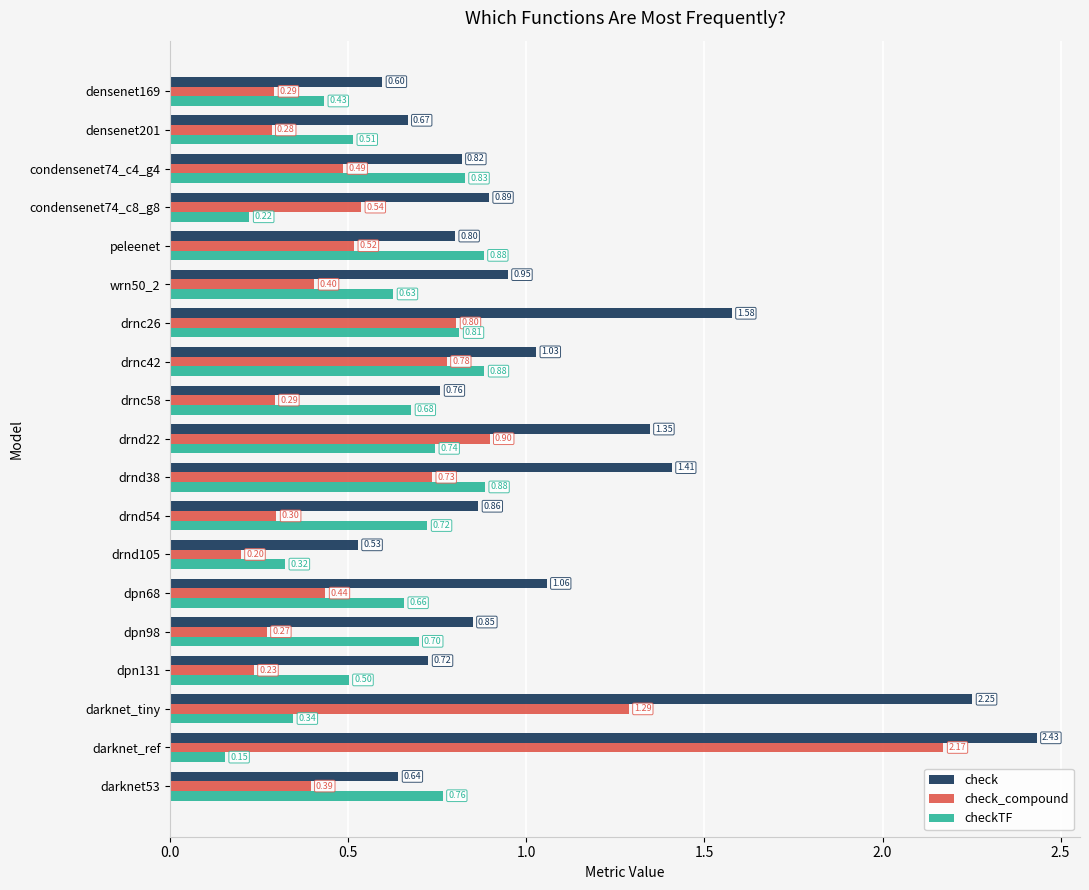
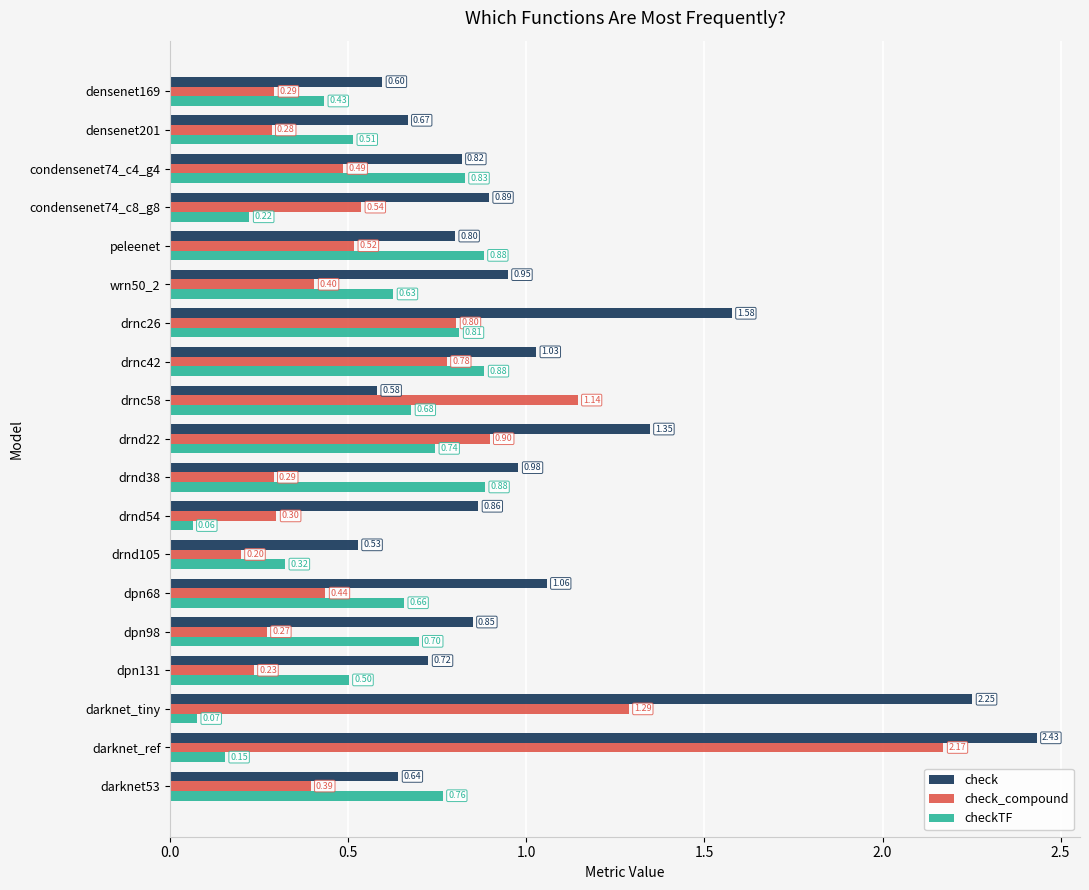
  {
    "check": {
-     "drnc58": 0.76,
-     "drnd38": 1.41
+     "drnc58": 0.58,
+     "drnd38": 0.98
    },
    "check_compound": {
-     "drnc58": 0.29,
-     "drnd38": 0.73
+     "drnc58": 1.14,
+     "drnd38": 0.29
    },
    "checkTF": {
-     "drnd54": 0.72,
-     "darknet_tiny": 0.34
+     "drnd54": 0.06,
+     "darknet_tiny": 0.07
    }
  }
